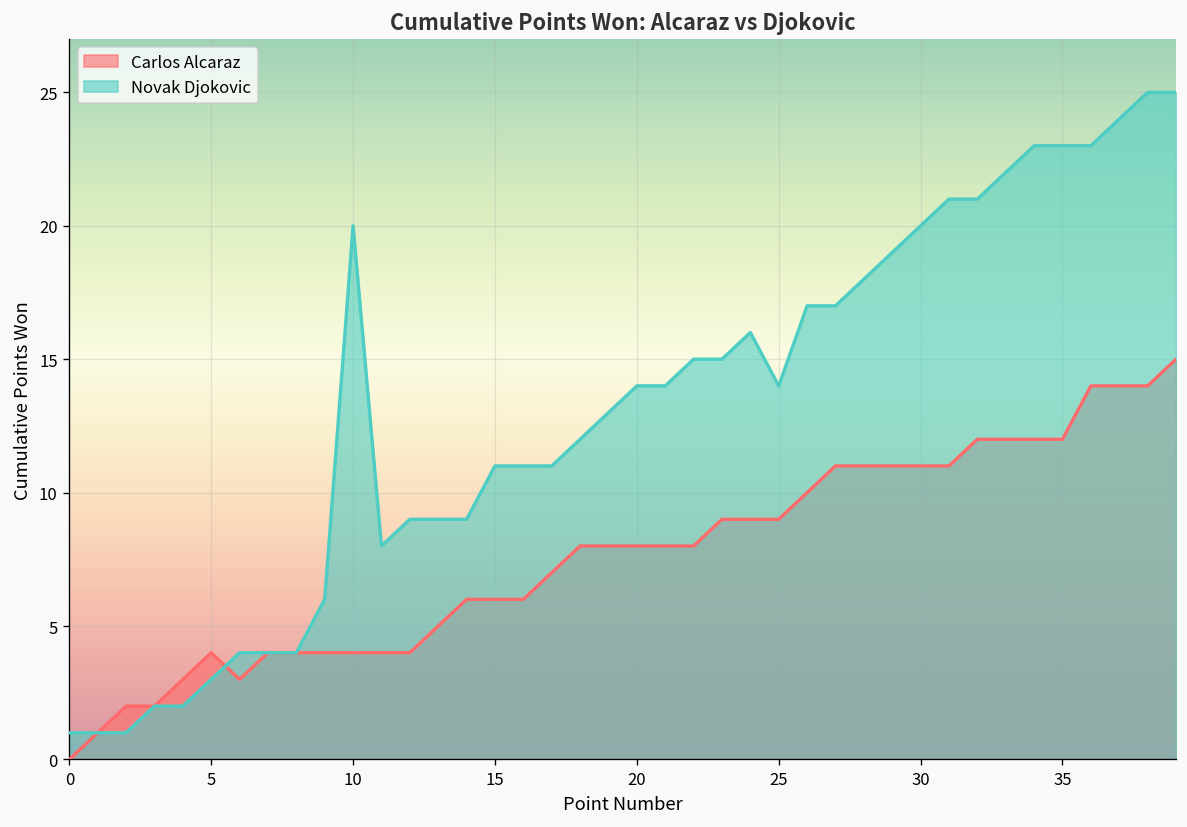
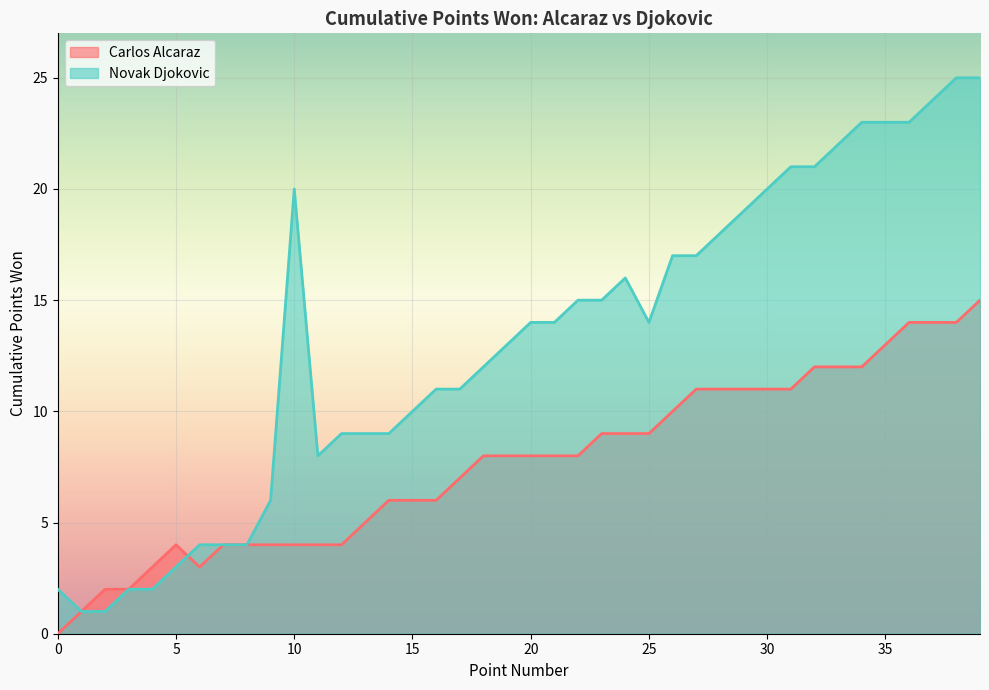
  {
    "Carlos Alcaraz": {
      "0": 0,
      "5": 4,
      "10": 4,
      "15": 6,
      "20": 8,
      "25": 9,
      "30": 11,
-     "35": 12
+     "35": 13
    },
    "Novak Djokovic": {
-     "0": 1,
+     "0": 2,
      "5": 3,
      "10": 20,
-     "15": 11,
+     "15": 10,
      "20": 14,
      "25": 14,
      "30": 20,
      "35": 23
    }
  }
